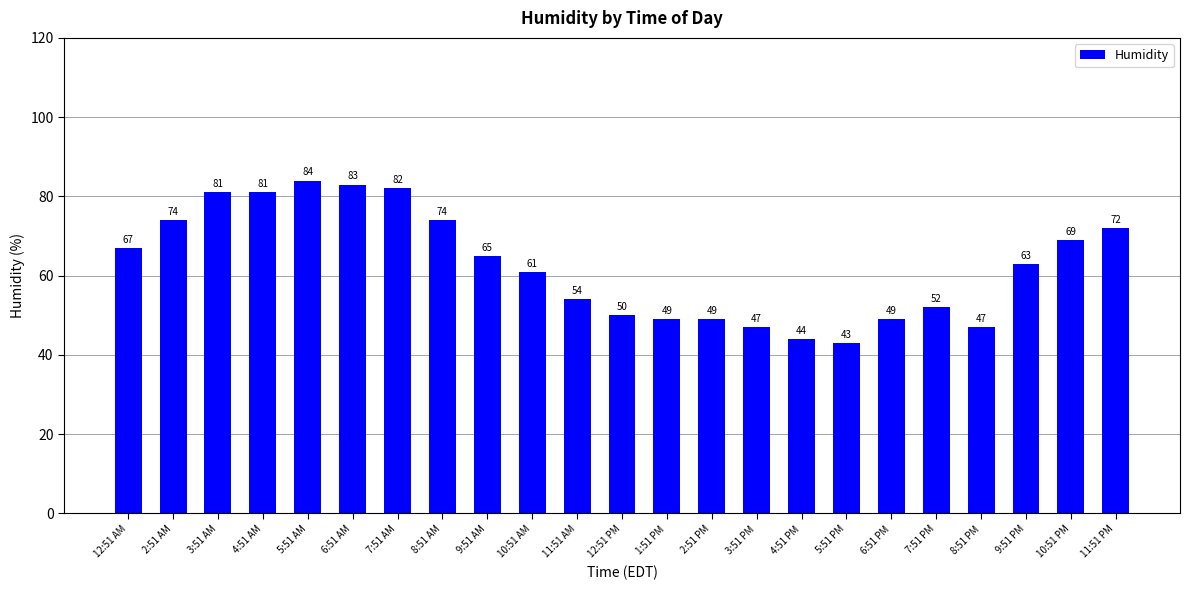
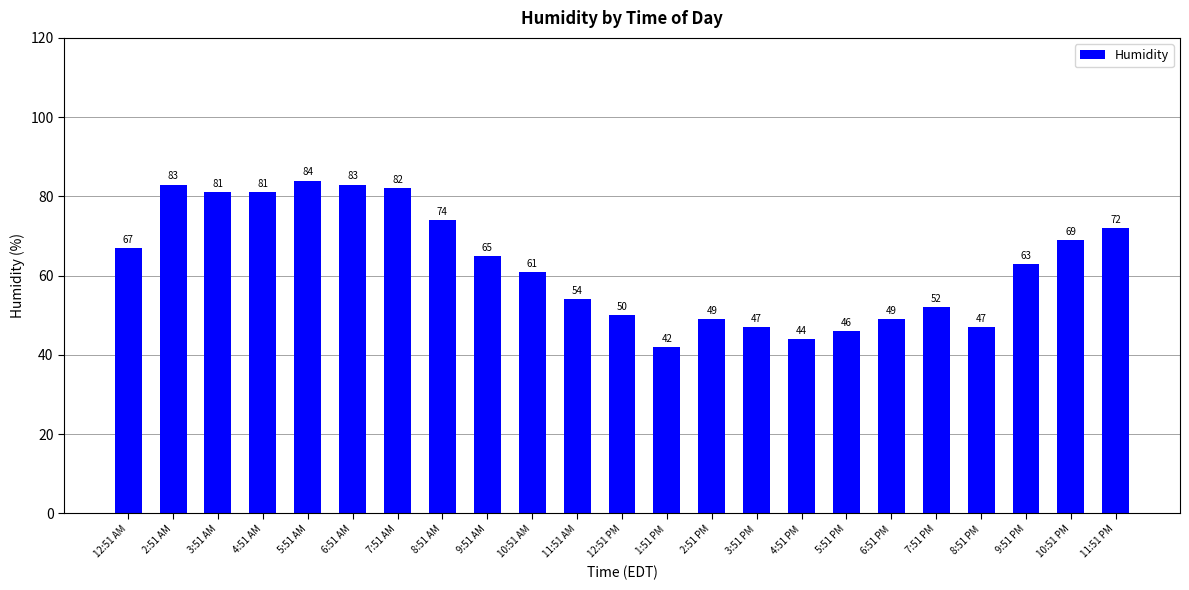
  {
    "12:51 AM": 67,
-   "2:51 AM": 74,
+   "2:51 AM": 83,
    "3:51 AM": 81,
    "4:51 AM": 81,
    "5:51 AM": 84,
    "6:51 AM": 83,
    "7:51 AM": 82,
    "8:51 AM": 74,
    "9:51 AM": 65,
    "10:51 AM": 61,
    "11:51 AM": 54,
    "12:51 PM": 50,
-   "1:51 PM": 49,
+   "1:51 PM": 42,
    "2:51 PM": 49,
    "3:51 PM": 47,
    "4:51 PM": 44,
-   "5:51 PM": 43,
+   "5:51 PM": 46,
    "6:51 PM": 49,
    "7:51 PM": 52,
    "8:51 PM": 47,
    "9:51 PM": 63,
    "10:51 PM": 69,
    "11:51 PM": 72
  }
